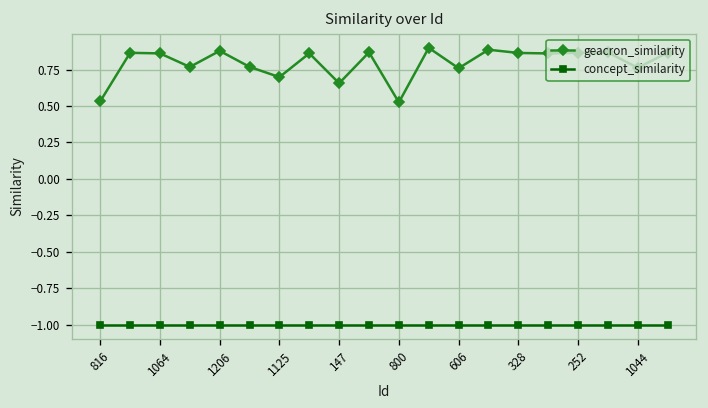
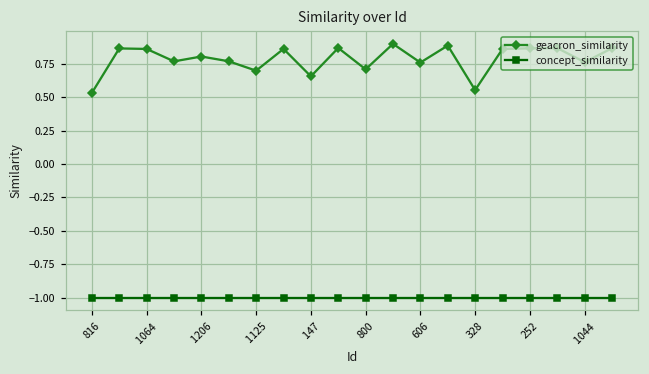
  {
    "geacron_similarity": {
      "816": 0.53,
      "1064": 0.86,
-     "1206": 0.88,
+     "1206": 0.80,
      "1125": 0.70,
      "147": 0.66,
-     "800": 0.52,
+     "800": 0.71,
      "606": 0.76,
-     "328": 0.86
+     "328": 0.55
    },
    "concept_similarity": {
      "816": -1.00,
      "1064": -1.00,
      "1206": -1.00,
      "1125": -1.00,
      "147": -1.00,
      "800": -1.00,
      "606": -1.00,
      "328": -1.00,
      "252": -1.00,
      "1044": -1.00
    }
  }
